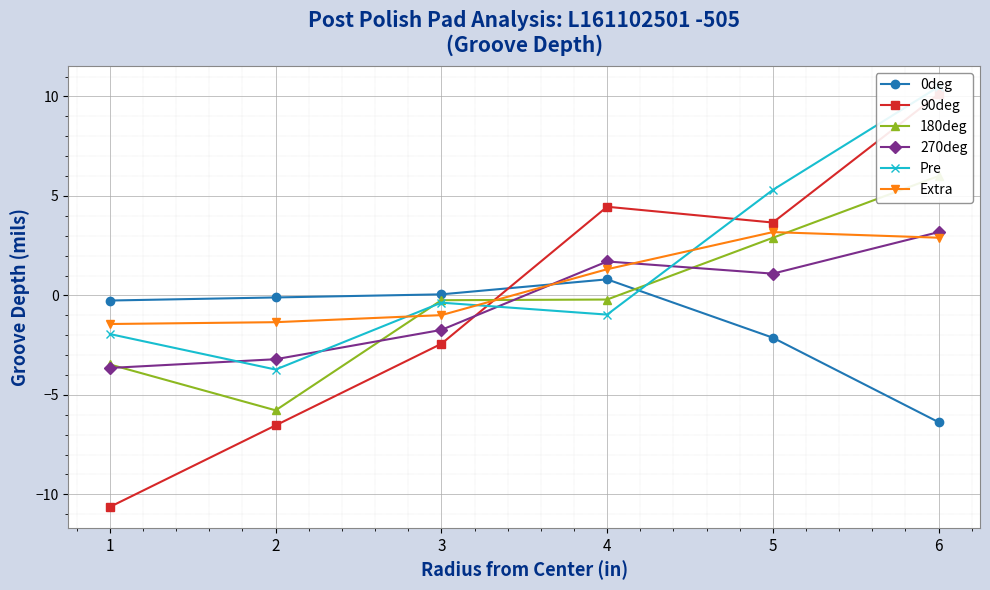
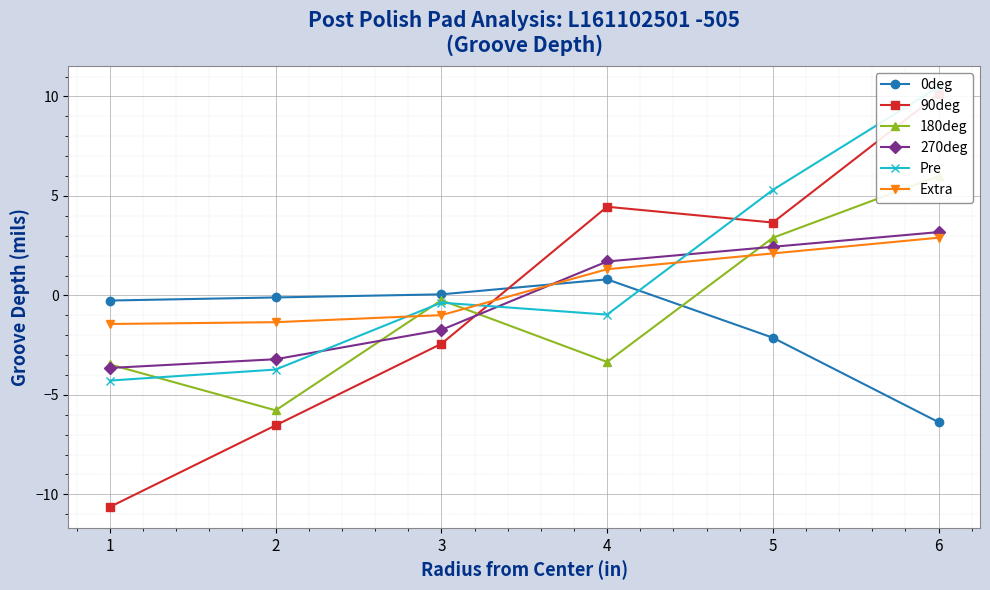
  {
    "0deg": {
      "1": -0.3,
      "2": -0.1,
      "3": 0.1,
      "4": 0.8,
      "5": -2.1,
      "6": -6.4
    },
    "90deg": {
      "1": -10.6,
      "2": -6.5,
      "3": -2.4,
      "4": 4.5,
      "5": 3.7
    },
    "180deg": {
      "1": -3.5,
      "2": -5.8,
-     "4": -0.2,
+     "4": -3.3,
      "5": 2.9
    },
    "270deg": {
      "1": -3.6,
      "2": -3.2,
      "3": -1.7,
      "4": 1.7,
-     "5": 1.1,
+     "5": 2.4,
      "6": 3.2
    },
    "Pre": {
-     "1": -1.9,
+     "1": -4.3,
      "2": -3.7,
      "4": -1.0,
      "5": 5.3
    },
    "Extra": {
      "1": -1.4,
      "2": -1.3,
      "3": -1.0,
      "4": 1.3,
-     "5": 3.2,
+     "5": 2.1,
      "6": 2.9
    }
  }
